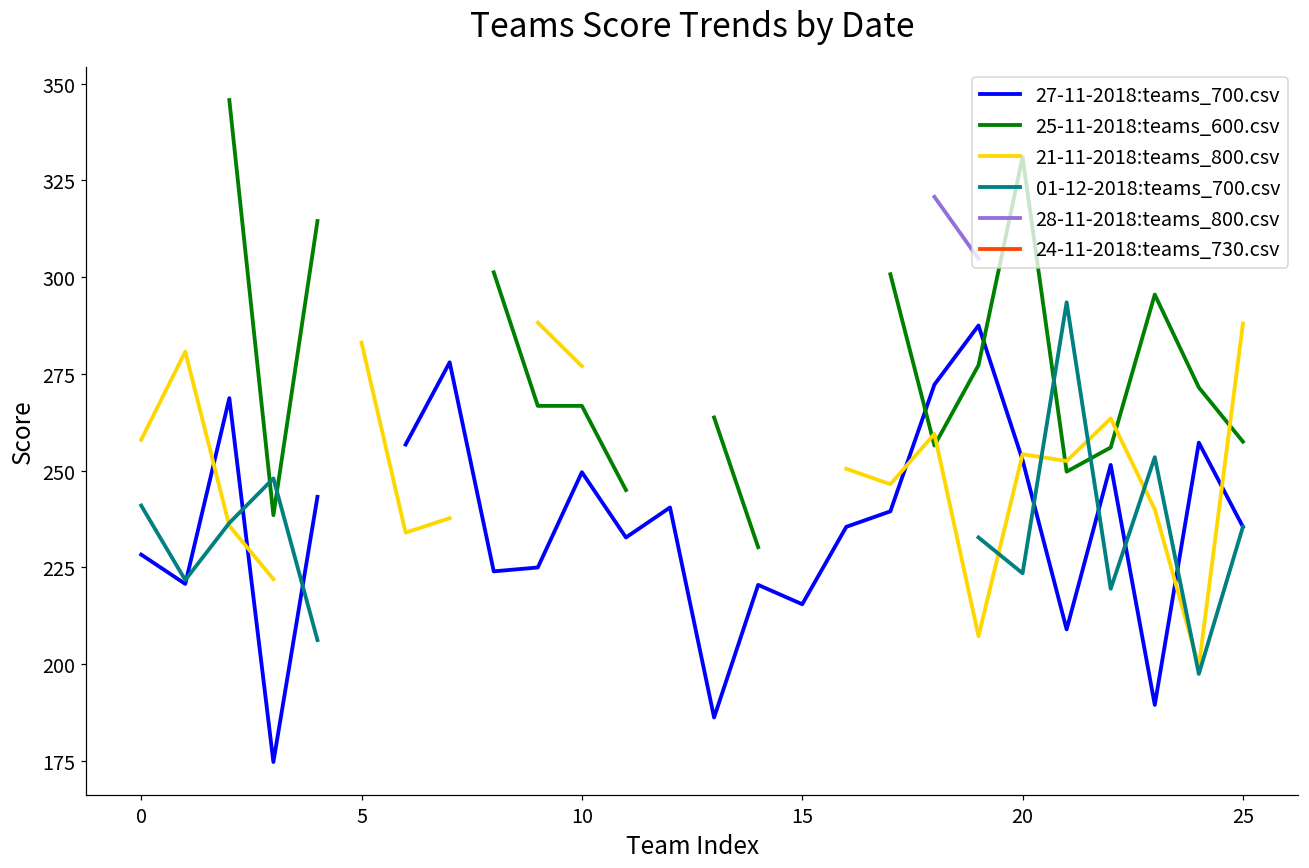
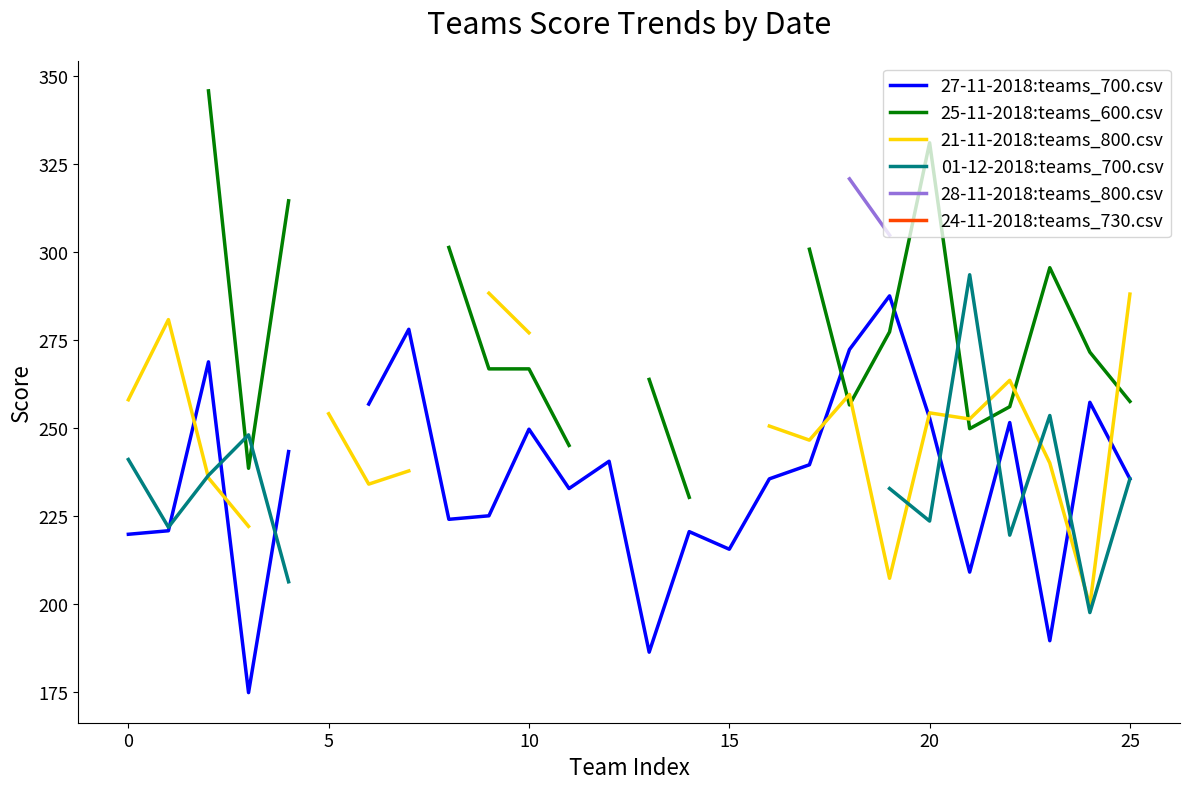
  {
    "27-11-2018:teams_700.csv": {
-     "0": 228,
+     "0": 220,
      "10": 250,
      "15": 216,
      "20": 253
    },
    "25-11-2018:teams_600.csv": {
      "10": 267,
      "25": 258
    },
    "21-11-2018:teams_800.csv": {
      "0": 258,
-     "5": 283,
+     "5": 254,
      "10": 277,
      "20": 254,
      "25": 288
    },
    "01-12-2018:teams_700.csv": {
      "0": 241,
      "10": 269,
      "20": 224
    }
  }
